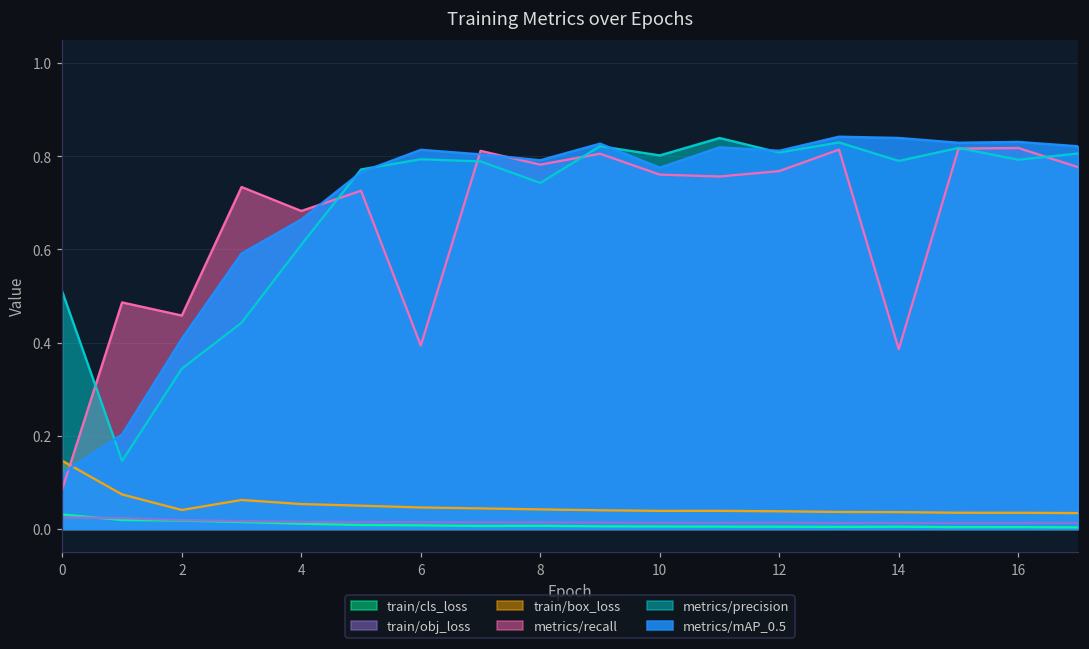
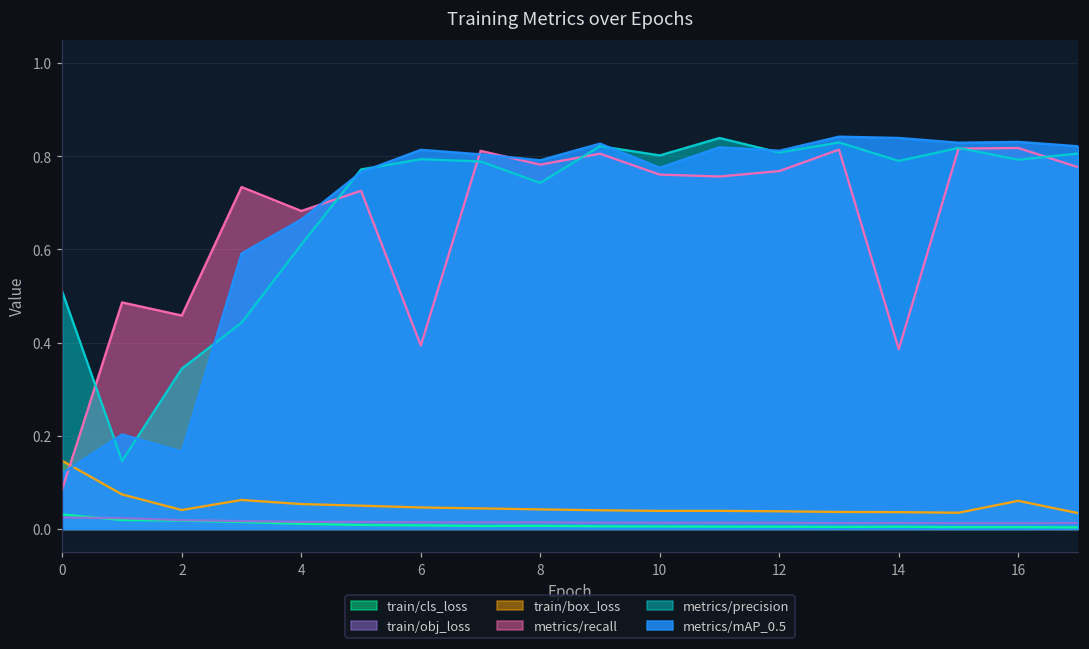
  {
    "train/obj_loss": {
      "0": 0.02,
      "6": 0.01,
      "8": 0.01,
      "10": 0.01,
      "12": 0.01,
      "14": 0.01,
      "16": 0.01
    },
    "train/box_loss": {
      "0": 0.15,
      "2": 0.04,
      "4": 0.05,
      "6": 0.05,
      "8": 0.04,
      "10": 0.04,
      "12": 0.04,
      "14": 0.04,
-     "16": 0.03
+     "16": 0.06
    },
    "metrics/recall": {
      "0": 0.09,
      "2": 0.46,
      "4": 0.68,
      "6": 0.39,
      "8": 0.78,
      "10": 0.76,
      "12": 0.77,
      "14": 0.39,
      "16": 0.82
    },
    "metrics/mAP_0.5": {
      "0": 0.12,
-     "2": 0.41,
+     "2": 0.17,
      "4": 0.66,
      "6": 0.81,
      "8": 0.79,
      "10": 0.78,
      "14": 0.84,
      "16": 0.83
    }
  }
